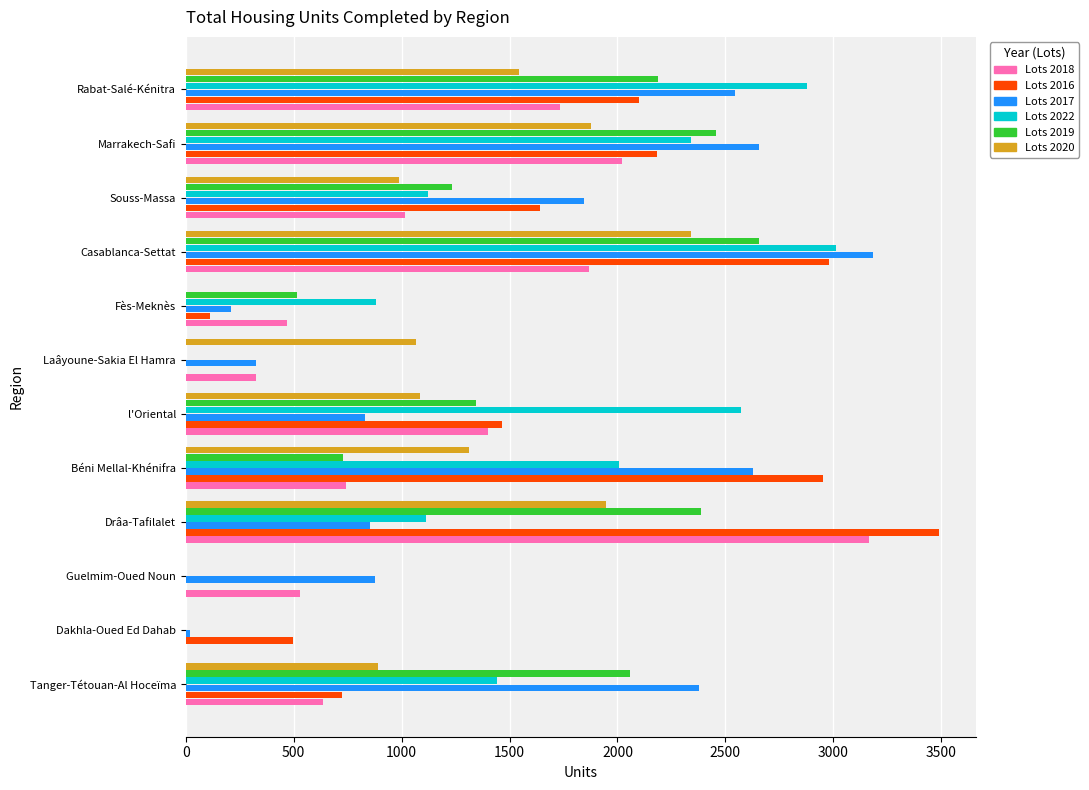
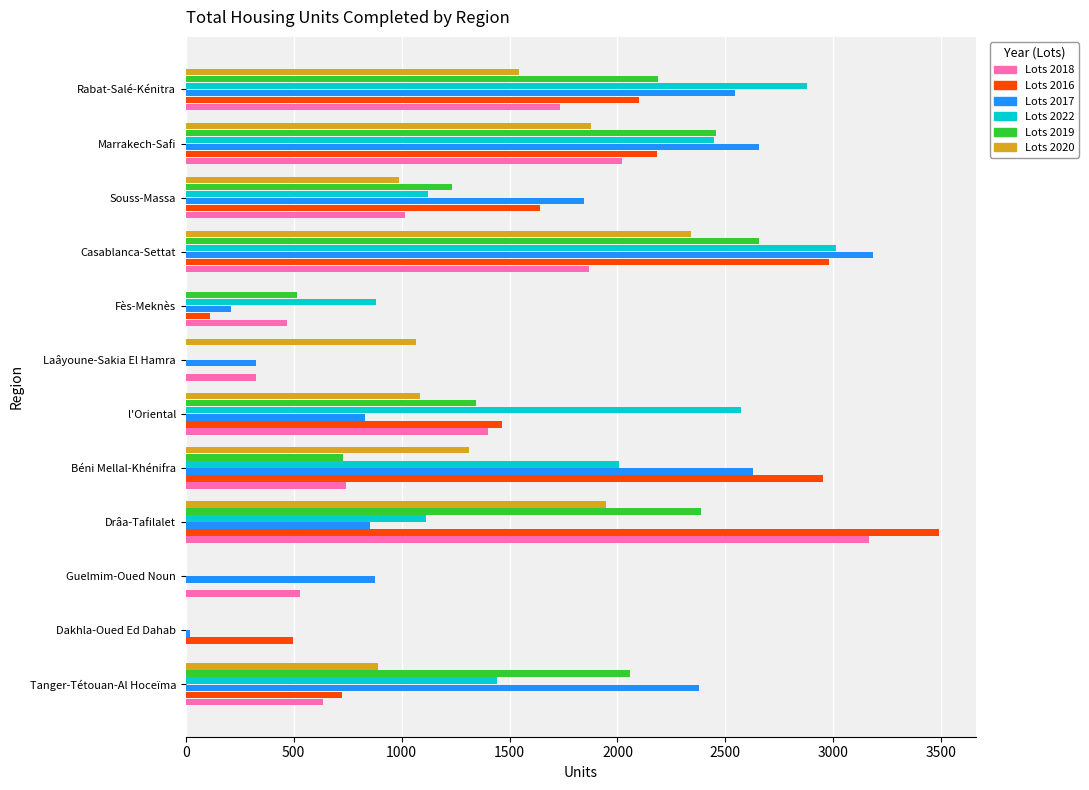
  {
    "Lots 2018": {
      "Rabat-Salé-Kénitra": 1740,
      "Marrakech-Safi": 2020,
      "Souss-Massa": 1020,
      "Casablanca-Settat": 1870,
      "Fès-Meknès": 470,
      "Laâyoune-Sakia El Hamra": 330,
      "l'Oriental": 1400,
      "Béni Mellal-Khénifra": 740,
      "Drâa-Tafilalet": 3160,
      "Guelmim-Oued Noun": 530,
      "Dakhla-Oued Ed Dahab": 0,
      "Tanger-Tétouan-Al Hoceïma": 640
    },
    "Lots 2016": {
      "Rabat-Salé-Kénitra": 2100,
      "Marrakech-Safi": 2180,
      "Souss-Massa": 1640,
      "Casablanca-Settat": 2980,
      "Fès-Meknès": 110,
      "Laâyoune-Sakia El Hamra": 0,
      "l'Oriental": 1470,
      "Béni Mellal-Khénifra": 2950,
      "Drâa-Tafilalet": 3490,
      "Guelmim-Oued Noun": 0,
      "Dakhla-Oued Ed Dahab": 500,
      "Tanger-Tétouan-Al Hoceïma": 720
    },
    "Lots 2017": {
      "Rabat-Salé-Kénitra": 2540,
      "Marrakech-Safi": 2650,
      "Souss-Massa": 1850,
      "Casablanca-Settat": 3180,
      "Fès-Meknès": 210,
      "Laâyoune-Sakia El Hamra": 330,
      "l'Oriental": 830,
      "Béni Mellal-Khénifra": 2630,
      "Drâa-Tafilalet": 850,
      "Guelmim-Oued Noun": 880,
      "Dakhla-Oued Ed Dahab": 20,
      "Tanger-Tétouan-Al Hoceïma": 2380
    },
    "Lots 2022": {
      "Rabat-Salé-Kénitra": 2880,
-     "Marrakech-Safi": 2340,
+     "Marrakech-Safi": 2450,
      "Souss-Massa": 1120,
      "Casablanca-Settat": 3010,
      "Fès-Meknès": 880,
      "Laâyoune-Sakia El Hamra": 0,
      "l'Oriental": 2570,
      "Béni Mellal-Khénifra": 2010,
      "Drâa-Tafilalet": 1110,
      "Guelmim-Oued Noun": 0,
      "Dakhla-Oued Ed Dahab": 0,
      "Tanger-Tétouan-Al Hoceïma": 1440
    },
    "Lots 2019": {
      "Rabat-Salé-Kénitra": 2190,
      "Marrakech-Safi": 2460,
      "Souss-Massa": 1230,
      "Casablanca-Settat": 2650,
      "Fès-Meknès": 510,
      "Laâyoune-Sakia El Hamra": 0,
      "l'Oriental": 1350,
      "Béni Mellal-Khénifra": 730,
      "Drâa-Tafilalet": 2390,
      "Guelmim-Oued Noun": 0,
      "Dakhla-Oued Ed Dahab": 0,
      "Tanger-Tétouan-Al Hoceïma": 2060
    },
    "Lots 2020": {
      "Rabat-Salé-Kénitra": 1540,
      "Marrakech-Safi": 1880,
      "Souss-Massa": 990,
      "Casablanca-Settat": 2340,
      "Fès-Meknès": 0,
      "Laâyoune-Sakia El Hamra": 1070,
      "l'Oriental": 1090,
      "Béni Mellal-Khénifra": 1310,
      "Drâa-Tafilalet": 1950,
      "Guelmim-Oued Noun": 0,
      "Dakhla-Oued Ed Dahab": 0,
      "Tanger-Tétouan-Al Hoceïma": 890
    }
  }
